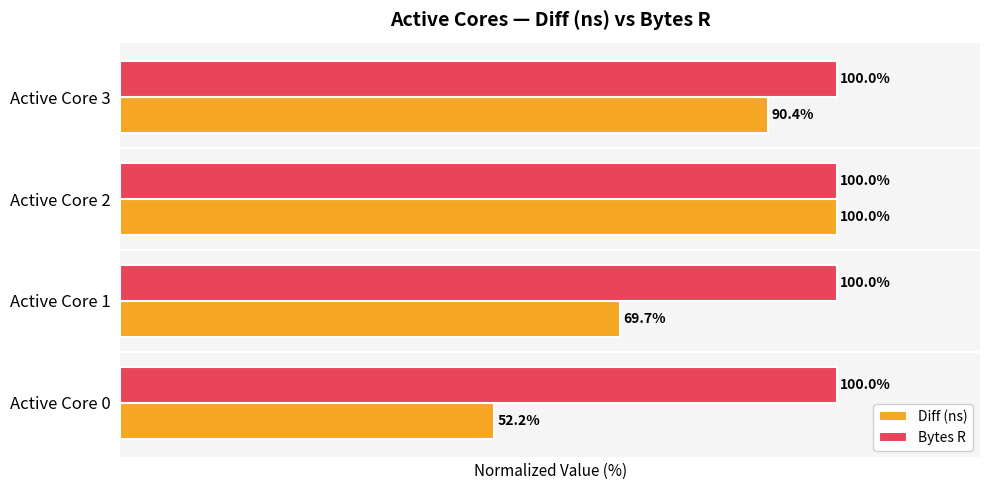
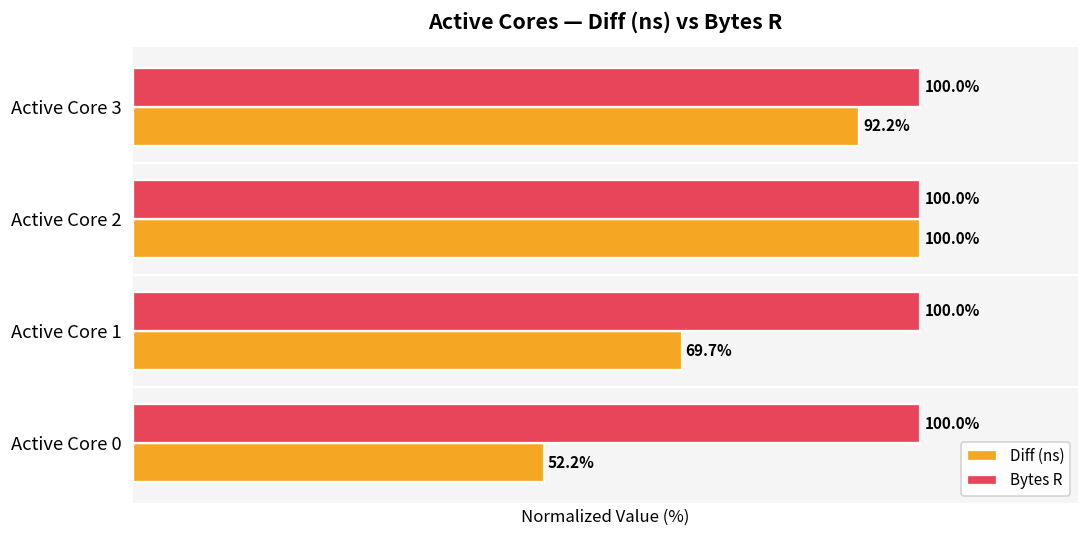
  {
    "Diff (ns)": {
-     "Active Core 3": "90.4%",
+     "Active Core 3": "92.2%",
      "Active Core 2": "100.0%",
      "Active Core 1": "69.7%",
      "Active Core 0": "52.2%"
    },
    "Bytes R": {
      "Active Core 3": "100.0%",
      "Active Core 2": "100.0%",
      "Active Core 1": "100.0%",
      "Active Core 0": "100.0%"
    }
  }
